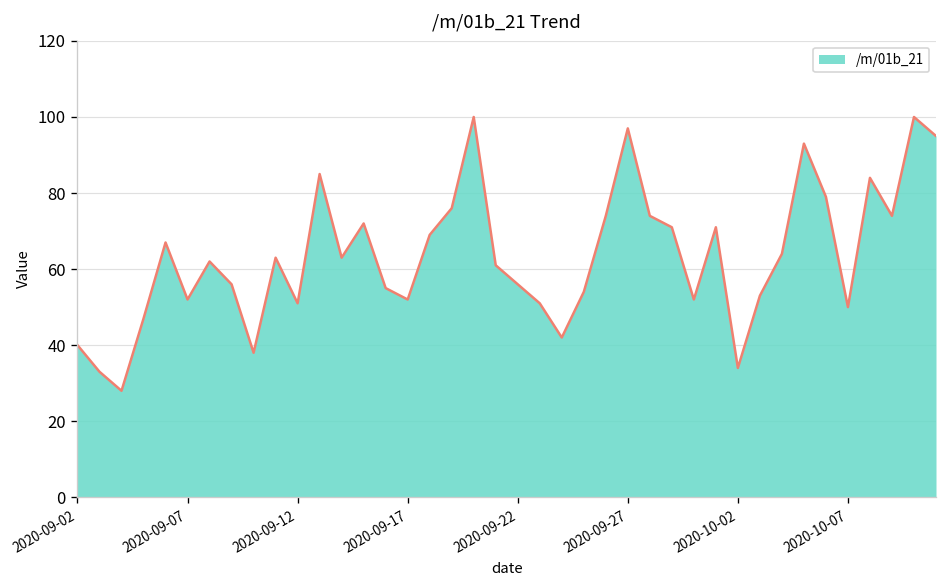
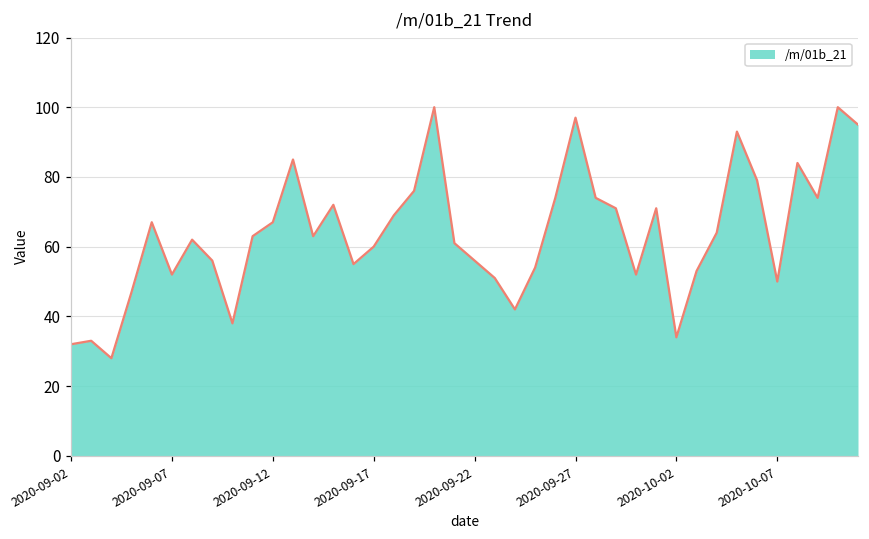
  {
-   "2020-09-02": 40,
+   "2020-09-02": 32,
    "2020-09-07": 52,
-   "2020-09-12": 51,
-   "2020-09-17": 52,
+   "2020-09-12": 67,
+   "2020-09-17": 60,
    "2020-09-22": 56,
    "2020-09-27": 97,
    "2020-10-02": 34,
    "2020-10-07": 50
  }
